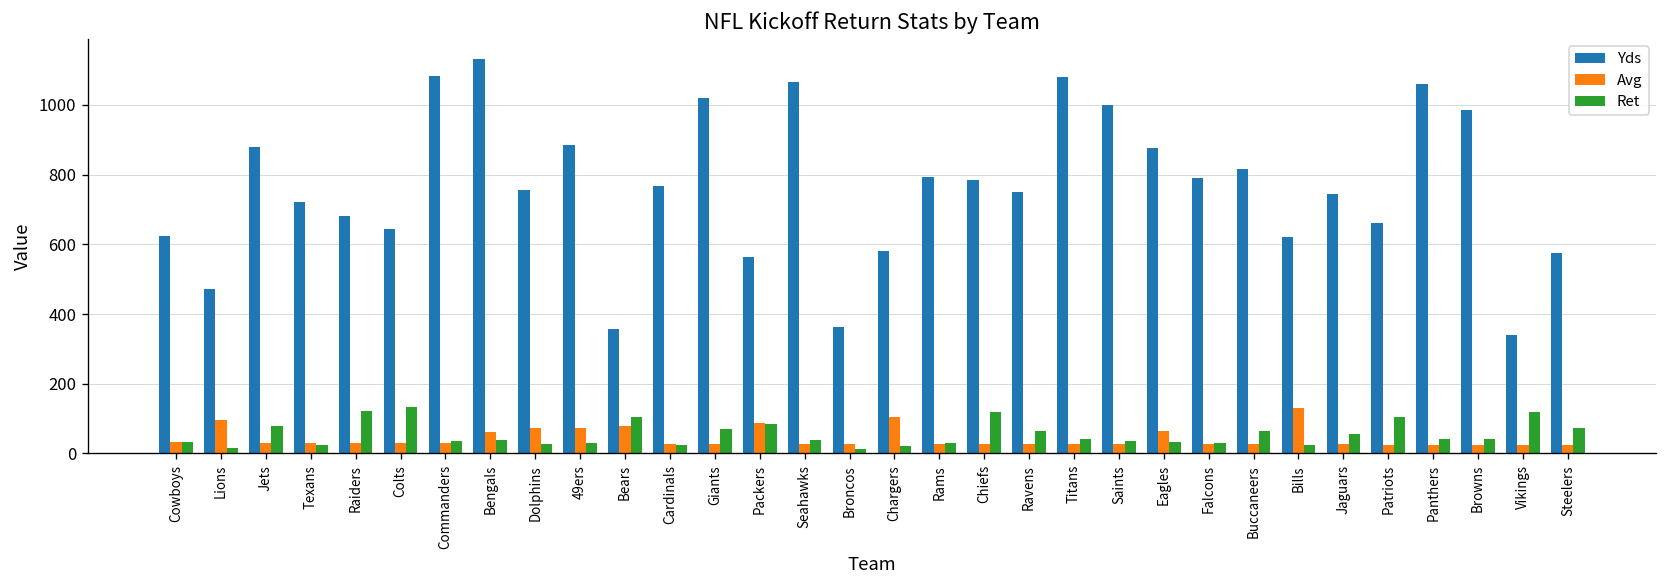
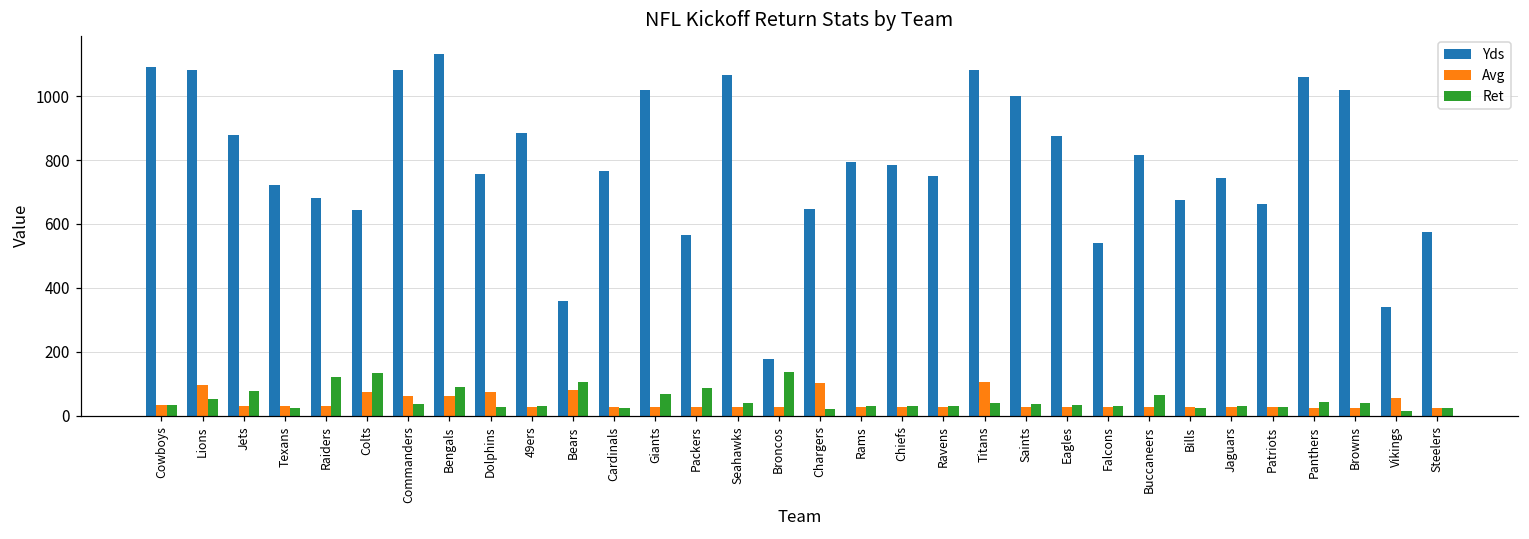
  {
    "Yds": {
-     "Cowboys": 620,
-     "Lions": 470,
+     "Cowboys": 1090,
+     "Lions": 1080,
      "Jets": 880,
      "Texans": 720,
      "Raiders": 680,
      "Colts": 640,
      "Commanders": 1080,
      "Bengals": 1130,
      "Dolphins": 760,
      "49ers": 880,
      "Bears": 360,
      "Cardinals": 770,
      "Giants": 1020,
      "Packers": 560,
      "Seahawks": 1070,
-     "Broncos": 360,
-     "Chargers": 580,
+     "Broncos": 180,
+     "Chargers": 650,
      "Rams": 790,
      "Chiefs": 790,
      "Ravens": 750,
      "Titans": 1080,
      "Saints": 1000,
      "Eagles": 880,
-     "Falcons": 790,
+     "Falcons": 540,
      "Buccaneers": 820,
-     "Bills": 620,
+     "Bills": 680,
      "Jaguars": 750,
      "Patriots": 660,
      "Panthers": 1060,
-     "Browns": 990,
+     "Browns": 1020,
      "Vikings": 340,
      "Steelers": 580
    },
    "Avg": {
      "Cowboys": 30,
      "Lions": 100,
      "Jets": 30,
      "Texans": 30,
      "Raiders": 30,
-     "Colts": 30,
-     "Commanders": 30,
+     "Colts": 70,
+     "Commanders": 60,
      "Bengals": 60,
      "Dolphins": 70,
-     "49ers": 70,
+     "49ers": 30,
      "Bears": 80,
      "Cardinals": 30,
      "Giants": 30,
-     "Packers": 90,
+     "Packers": 30,
      "Seahawks": 30,
      "Broncos": 30,
      "Chargers": 100,
      "Rams": 30,
      "Chiefs": 30,
      "Ravens": 30,
-     "Titans": 30,
+     "Titans": 100,
      "Saints": 30,
-     "Eagles": 70,
+     "Eagles": 30,
      "Falcons": 30,
      "Buccaneers": 30,
-     "Bills": 130,
+     "Bills": 30,
      "Jaguars": 30,
      "Patriots": 30,
      "Panthers": 30,
      "Browns": 20,
-     "Vikings": 20,
+     "Vikings": 50,
      "Steelers": 20
    },
    "Ret": {
      "Cowboys": 30,
-     "Lions": 20,
+     "Lions": 50,
      "Jets": 80,
      "Texans": 20,
      "Raiders": 120,
      "Colts": 130,
      "Commanders": 40,
-     "Bengals": 40,
+     "Bengals": 90,
      "Dolphins": 30,
      "49ers": 30,
      "Bears": 100,
      "Cardinals": 30,
      "Giants": 70,
      "Packers": 90,
      "Seahawks": 40,
-     "Broncos": 10,
+     "Broncos": 140,
      "Chargers": 20,
      "Rams": 30,
-     "Chiefs": 120,
-     "Ravens": 70,
+     "Chiefs": 30,
+     "Ravens": 30,
      "Titans": 40,
      "Saints": 40,
      "Eagles": 30,
      "Falcons": 30,
      "Buccaneers": 60,
      "Bills": 20,
-     "Jaguars": 60,
-     "Patriots": 100,
+     "Jaguars": 30,
+     "Patriots": 30,
      "Panthers": 40,
      "Browns": 40,
-     "Vikings": 120,
-     "Steelers": 70
+     "Vikings": 10,
+     "Steelers": 30
    }
  }
